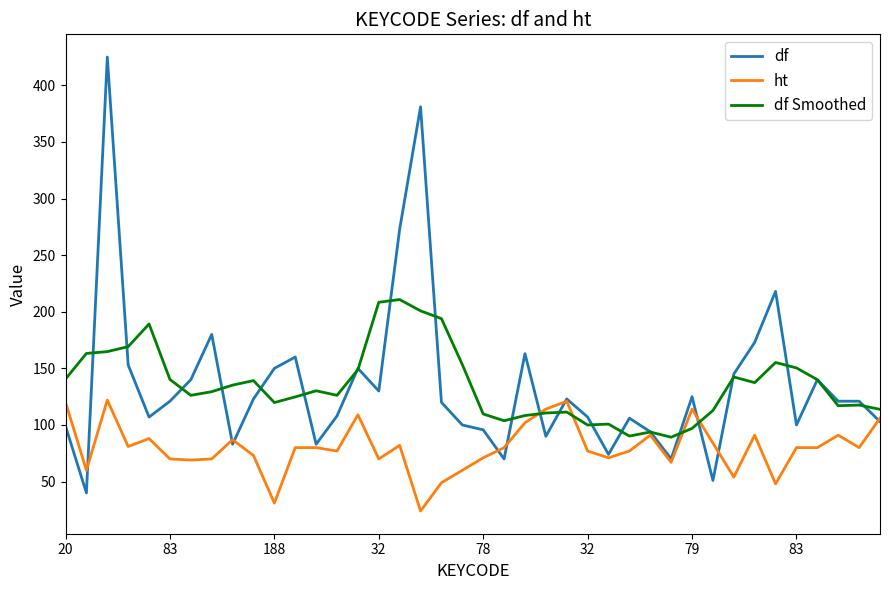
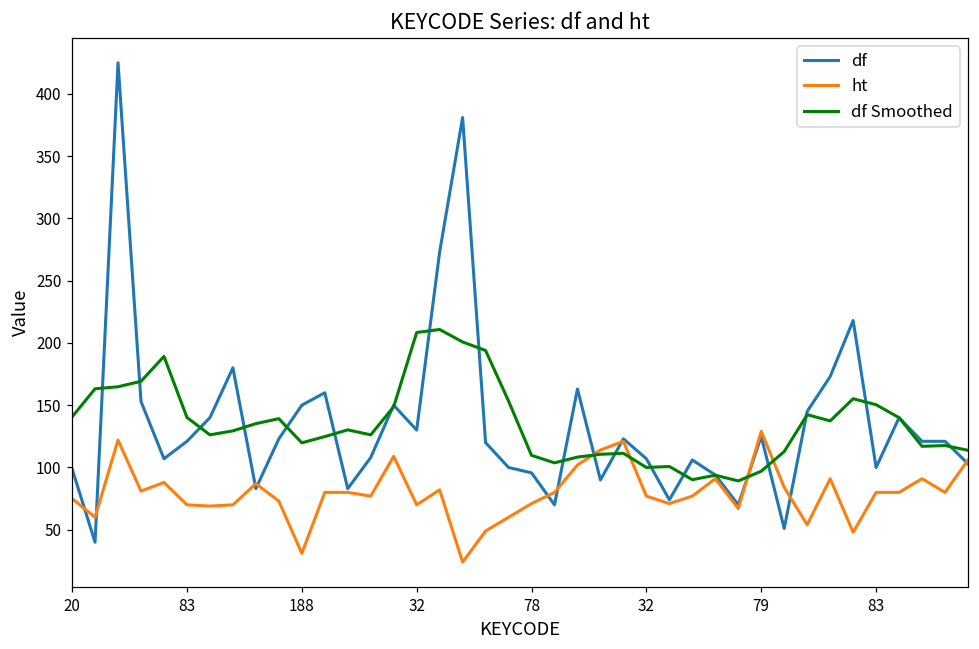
  {
    "df": {
      "20": 99,
      "188": 150,
      "78": 96,
      "79": 125
    },
    "ht": {
-     "20": 120,
+     "20": 75,
      "188": 31,
      "78": 71,
-     "79": 114
+     "79": 129
    },
    "df Smoothed": {
      "20": 141,
      "188": 120,
      "78": 110,
      "79": 97
    }
  }
